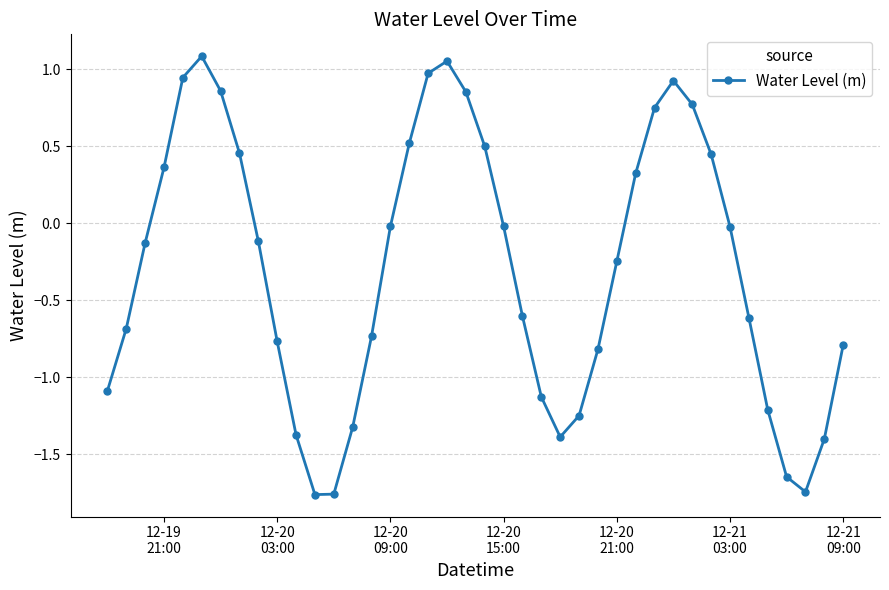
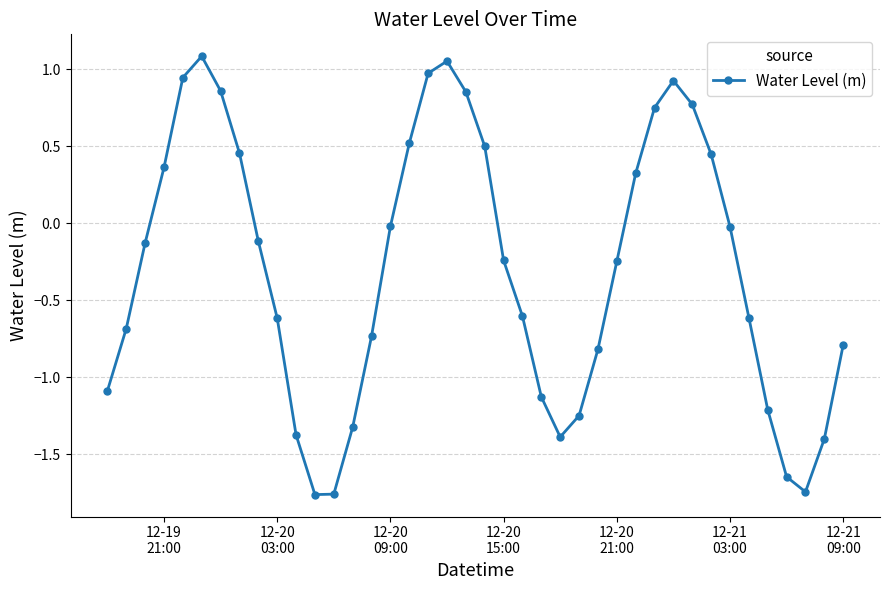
  {
    "12-19 21:00": 0.36,
-   "12-20 03:00": -0.77,
+   "12-20 03:00": -0.62,
    "12-20 09:00": -0.02,
-   "12-20 15:00": -0.02,
+   "12-20 15:00": -0.24,
    "12-20 21:00": -0.25,
    "12-21 03:00": -0.02,
    "12-21 09:00": -0.79
  }
